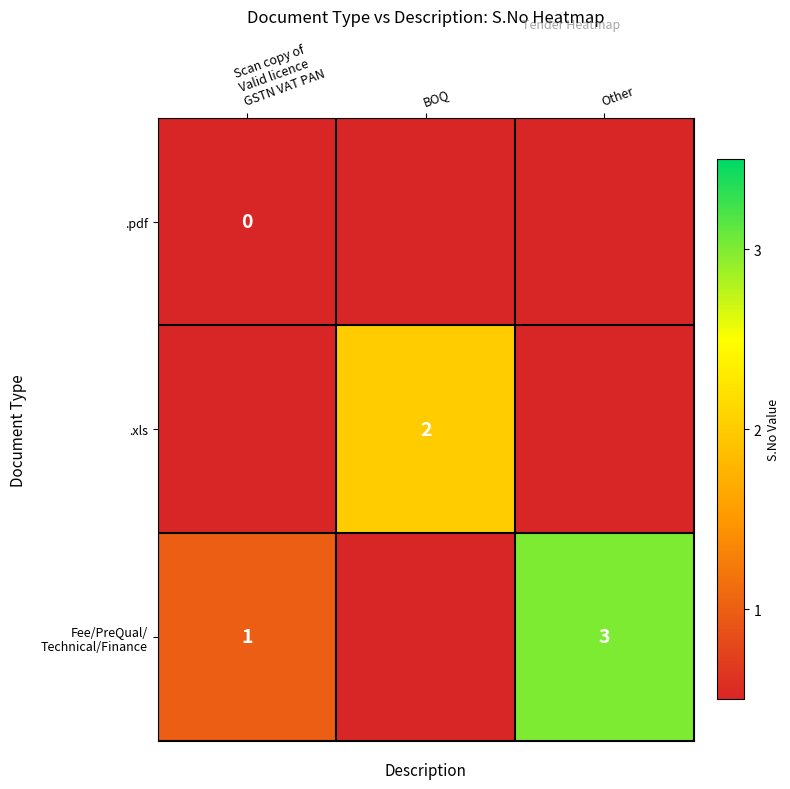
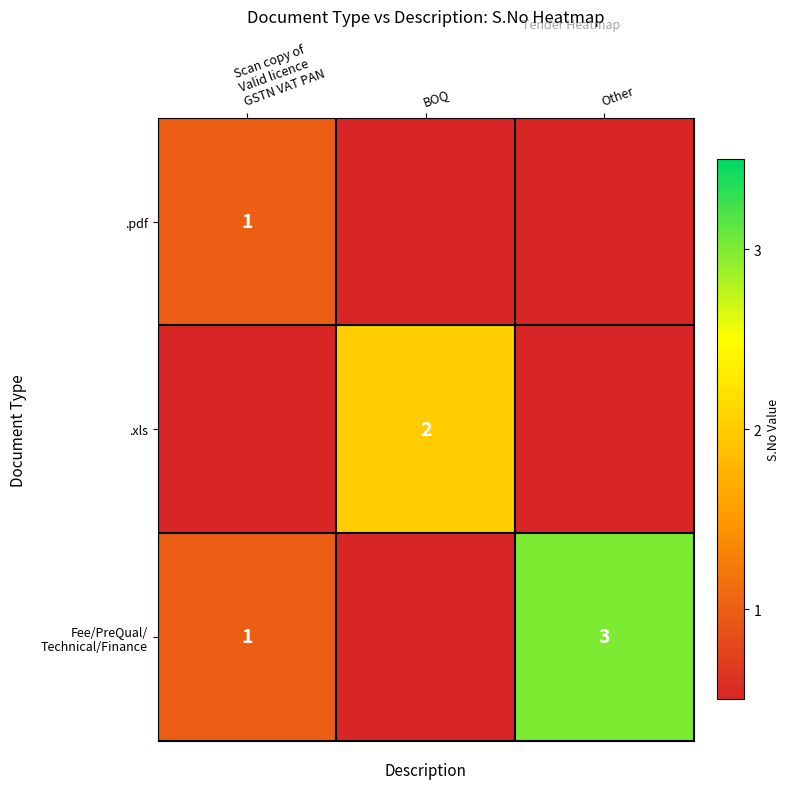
  {
    ".pdf": {
-     "Scan copy of Valid licence GSTN VAT PAN": 0
+     "Scan copy of Valid licence GSTN VAT PAN": 1
    },
    ".xls": {
      "BOQ": 2
    },
    "Fee/PreQual/ Technical/Finance": {
      "Scan copy of Valid licence GSTN VAT PAN": 1,
      "Other": 3
    }
  }
